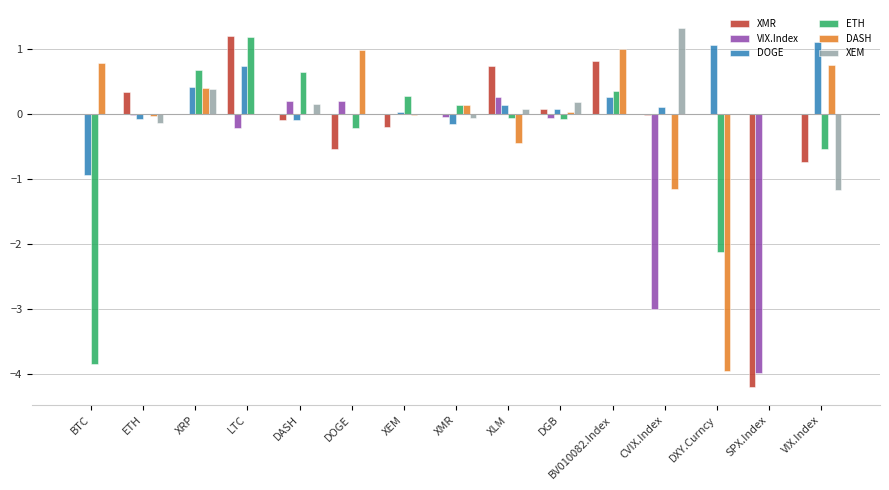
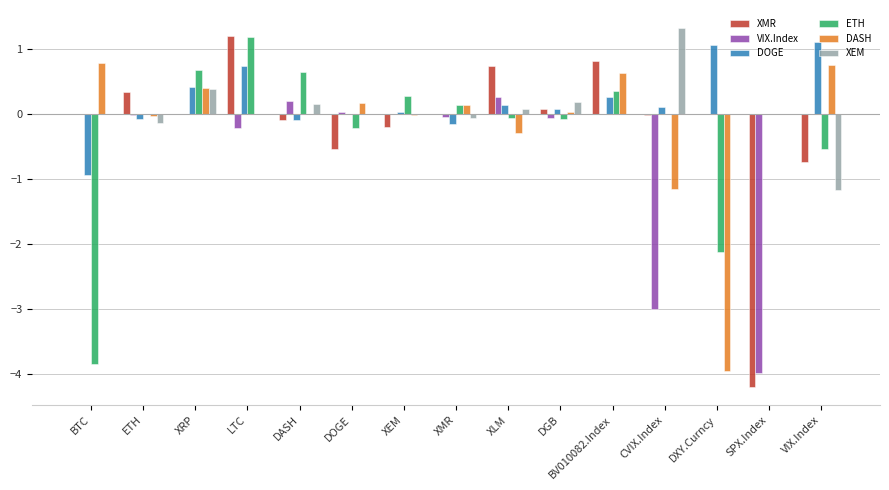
  {
    "XMR": {
      "BTC": 0.0,
      "ETH": 0.3,
      "XRP": 0.0,
      "LTC": 1.2,
      "DASH": -0.1,
      "DOGE": -0.5,
      "XEM": -0.2,
      "XMR": 0.0,
      "XLM": 0.7,
      "DGB": 0.1,
      "BV010082.Index": 0.8,
      "DXY.Curncy": 0.0,
      "SPX.Index": -4.2,
      "VIX.Index": -0.7
    },
    "VIX.Index": {
      "BTC": 0.0,
      "LTC": -0.2,
      "DASH": 0.2,
-     "DOGE": 0.2,
+     "DOGE": 0.0,
      "XEM": 0.0,
      "XMR": 0.0,
      "XLM": 0.3,
      "DGB": -0.1,
      "BV010082.Index": 0.0,
      "CVIX.Index": -3.0,
      "DXY.Curncy": 0.0,
      "SPX.Index": -4.0,
      "VIX.Index": 0.0
    },
    "DOGE": {
      "BTC": -0.9,
      "ETH": -0.1,
      "XRP": 0.4,
      "LTC": 0.7,
      "DASH": -0.1,
      "DOGE": 0.0,
      "XMR": -0.1,
      "XLM": 0.1,
      "DGB": 0.1,
      "BV010082.Index": 0.3,
      "CVIX.Index": 0.1,
      "DXY.Curncy": 1.1,
      "SPX.Index": 0.0,
      "VIX.Index": 1.1
    },
    "ETH": {
      "BTC": -3.8,
      "ETH": 0.0,
      "XRP": 0.7,
      "LTC": 1.2,
      "DASH": 0.7,
      "DOGE": -0.2,
      "XEM": 0.3,
      "XMR": 0.2,
      "XLM": -0.1,
      "DGB": -0.1,
      "BV010082.Index": 0.4,
      "CVIX.Index": 0.0,
      "DXY.Curncy": -2.1,
      "SPX.Index": 0.0,
      "VIX.Index": -0.5
    },
    "DASH": {
      "BTC": 0.8,
      "XRP": 0.4,
      "LTC": 0.0,
      "DASH": 0.0,
-     "DOGE": 1.0,
+     "DOGE": 0.2,
      "XMR": 0.2,
-     "XLM": -0.4,
-     "BV010082.Index": 1.0,
+     "XLM": -0.3,
+     "BV010082.Index": 0.6,
      "CVIX.Index": -1.1,
      "DXY.Curncy": -4.0,
      "SPX.Index": 0.0,
      "VIX.Index": 0.8
    },
    "XEM": {
      "ETH": -0.1,
      "XRP": 0.4,
      "LTC": 0.0,
      "DASH": 0.2,
      "DOGE": 0.0,
      "XEM": 0.0,
      "XMR": -0.1,
      "XLM": 0.1,
      "DGB": 0.2,
      "BV010082.Index": 0.0,
      "CVIX.Index": 1.3,
      "DXY.Curncy": 0.0,
      "SPX.Index": 0.0,
      "VIX.Index": -1.2
    }
  }
